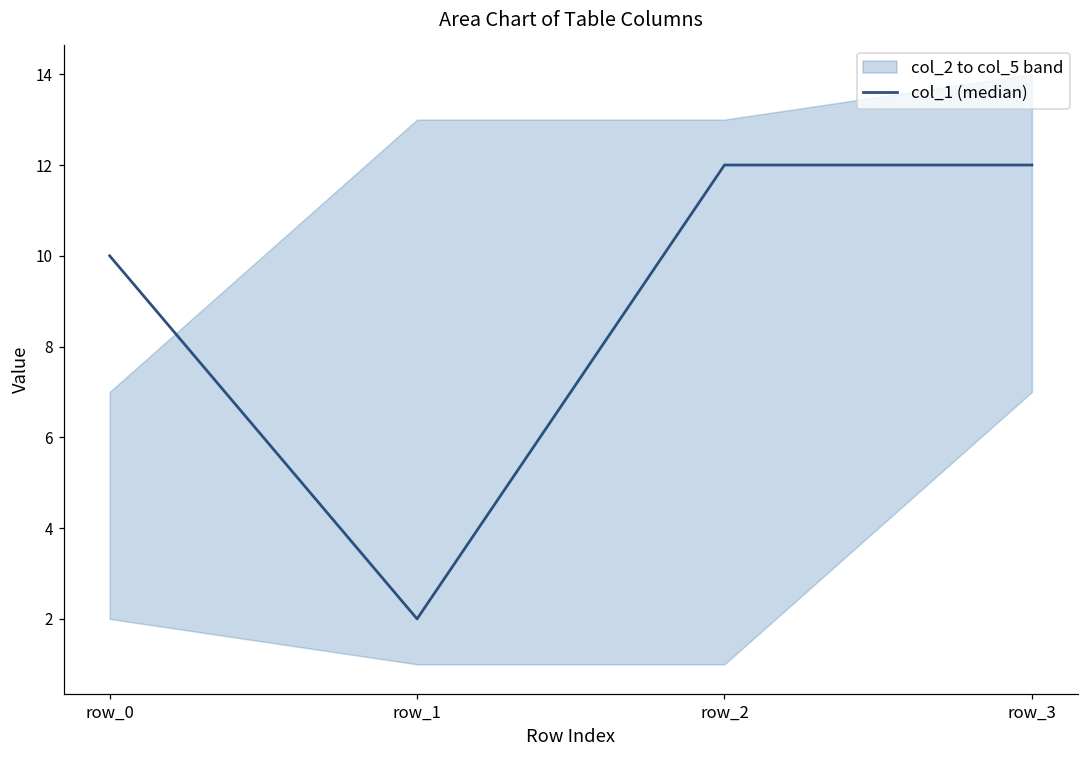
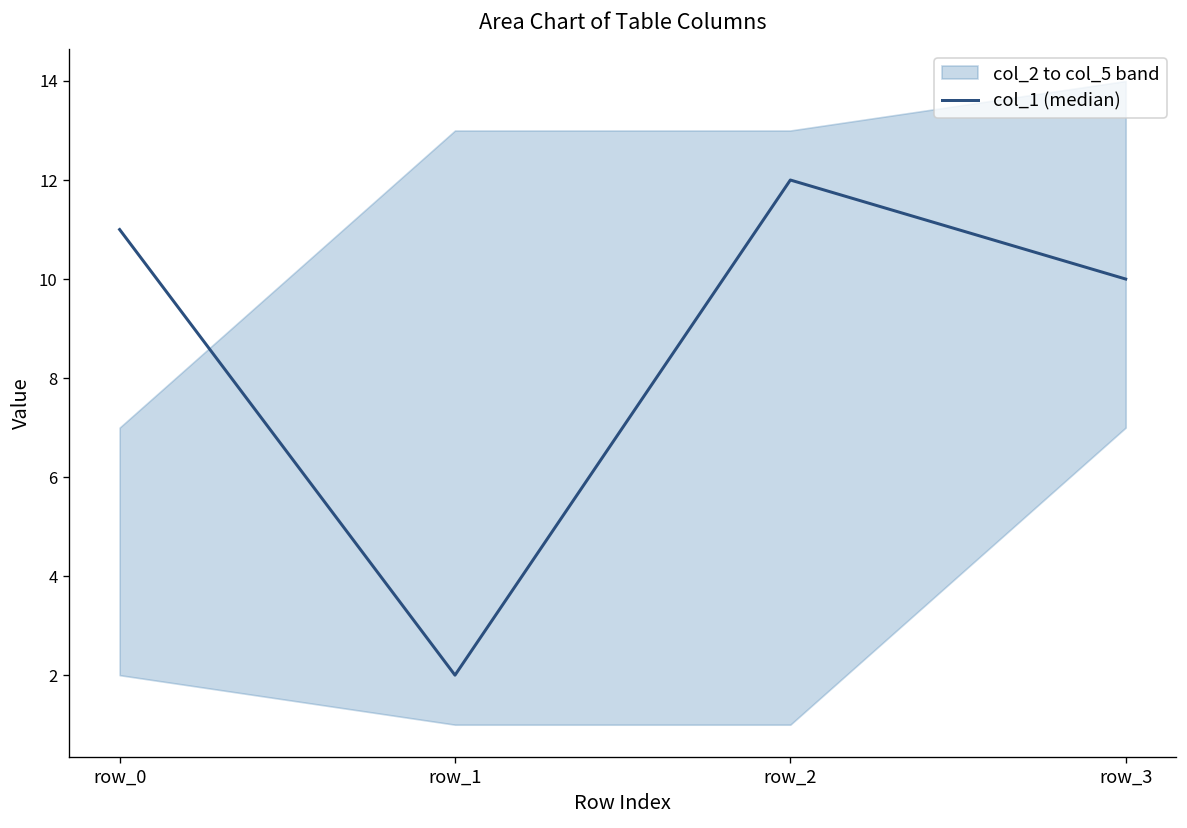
  {
    "col_1 (median)": {
-     "row_0": 10,
+     "row_0": 11,
      "row_1": 2,
      "row_2": 12,
-     "row_3": 12
+     "row_3": 10
    }
  }
